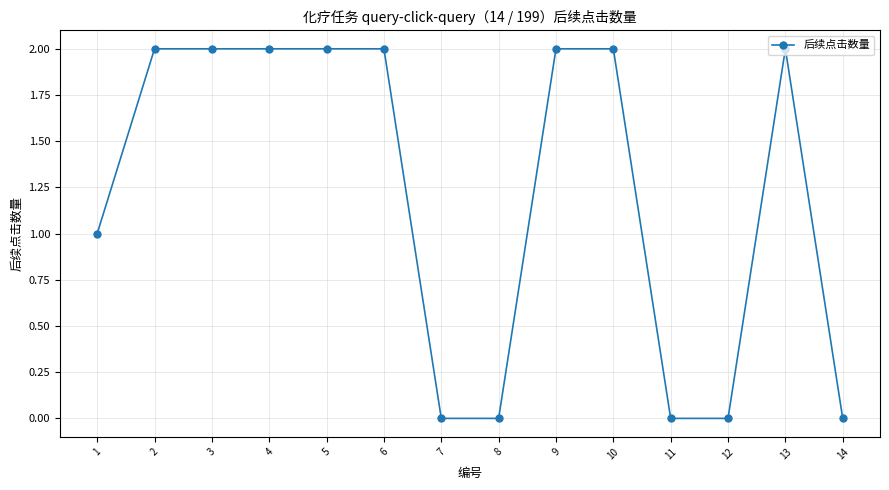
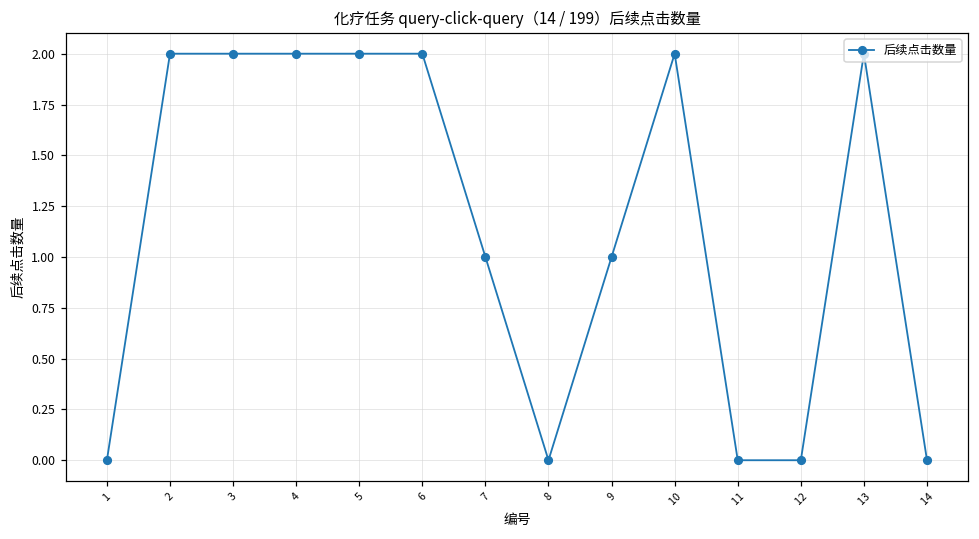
  {
-   "1": 1,
+   "1": 0,
    "2": 2,
    "3": 2,
    "4": 2,
    "5": 2,
    "6": 2,
-   "7": 0,
+   "7": 1,
    "8": 0,
-   "9": 2,
+   "9": 1,
    "10": 2,
    "11": 0,
    "12": 0,
    "14": 0
  }
